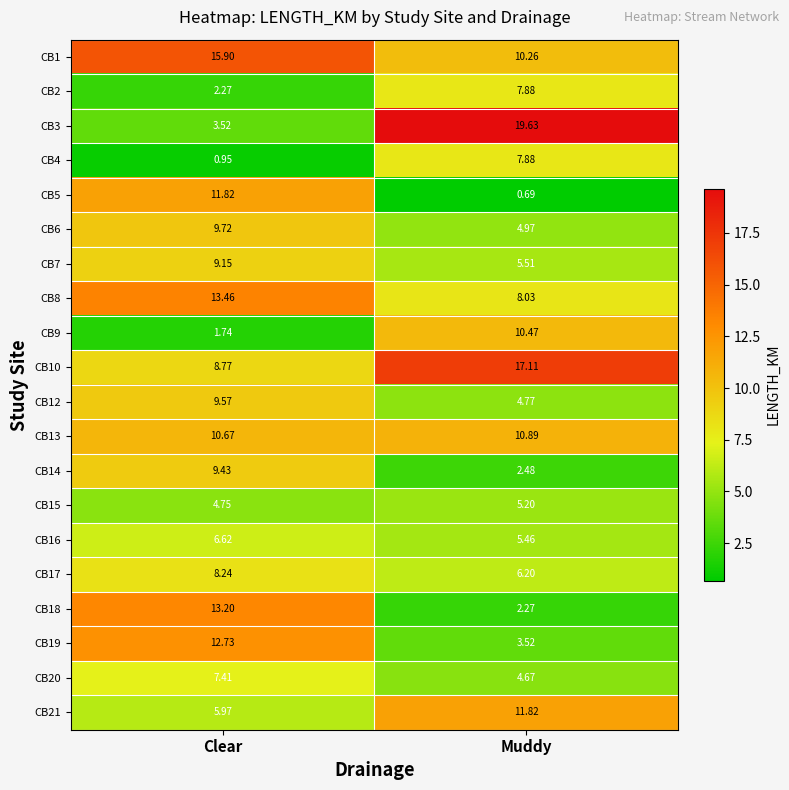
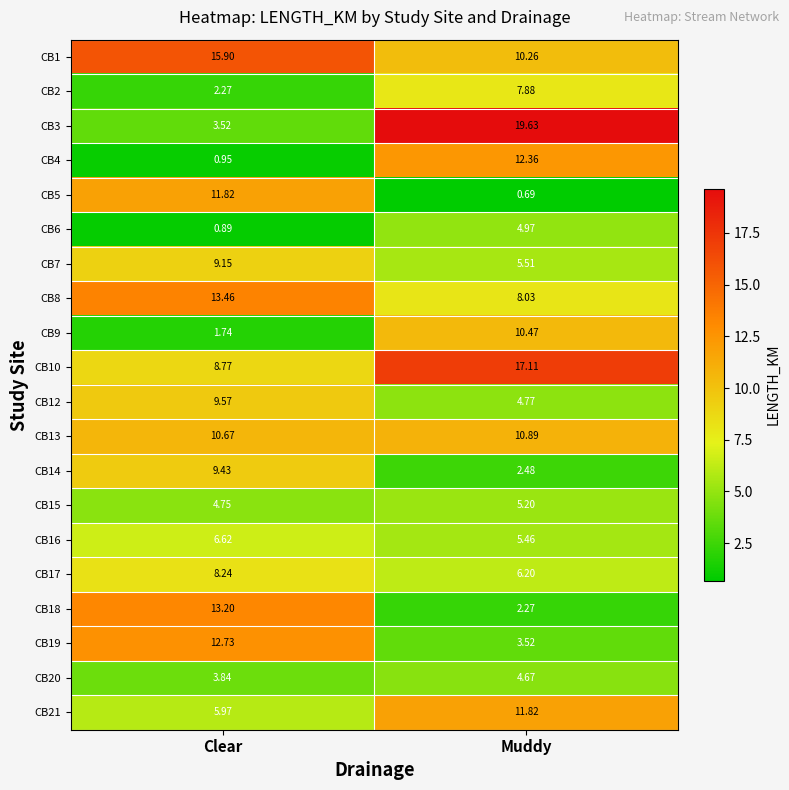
  {
    "CB1": {
      "Clear": 15.90,
      "Muddy": 10.26
    },
    "CB2": {
      "Clear": 2.27,
      "Muddy": 7.88
    },
    "CB3": {
      "Clear": 3.52,
      "Muddy": 19.63
    },
    "CB4": {
      "Clear": 0.95,
-     "Muddy": 7.88
+     "Muddy": 12.36
    },
    "CB5": {
      "Clear": 11.82,
      "Muddy": 0.69
    },
    "CB6": {
-     "Clear": 9.72,
+     "Clear": 0.89,
      "Muddy": 4.97
    },
    "CB7": {
      "Clear": 9.15,
      "Muddy": 5.51
    },
    "CB8": {
      "Clear": 13.46,
      "Muddy": 8.03
    },
    "CB9": {
      "Clear": 1.74,
      "Muddy": 10.47
    },
    "CB10": {
      "Clear": 8.77,
      "Muddy": 17.11
    },
    "CB12": {
      "Clear": 9.57,
      "Muddy": 4.77
    },
    "CB13": {
      "Clear": 10.67,
      "Muddy": 10.89
    },
    "CB14": {
      "Clear": 9.43,
      "Muddy": 2.48
    },
    "CB15": {
      "Clear": 4.75,
      "Muddy": 5.20
    },
    "CB16": {
      "Clear": 6.62,
      "Muddy": 5.46
    },
    "CB17": {
      "Clear": 8.24,
      "Muddy": 6.20
    },
    "CB18": {
      "Clear": 13.20,
      "Muddy": 2.27
    },
    "CB19": {
      "Clear": 12.73,
      "Muddy": 3.52
    },
    "CB20": {
-     "Clear": 7.41,
+     "Clear": 3.84,
      "Muddy": 4.67
    },
    "CB21": {
      "Clear": 5.97,
      "Muddy": 11.82
    }
  }
